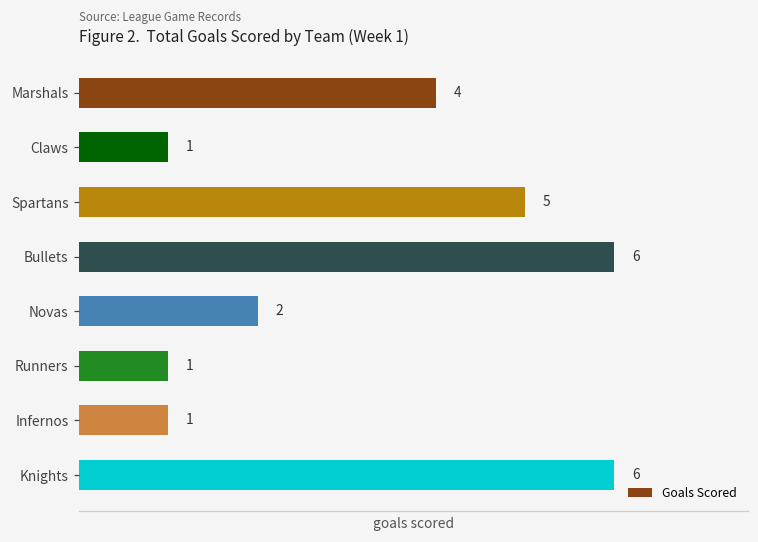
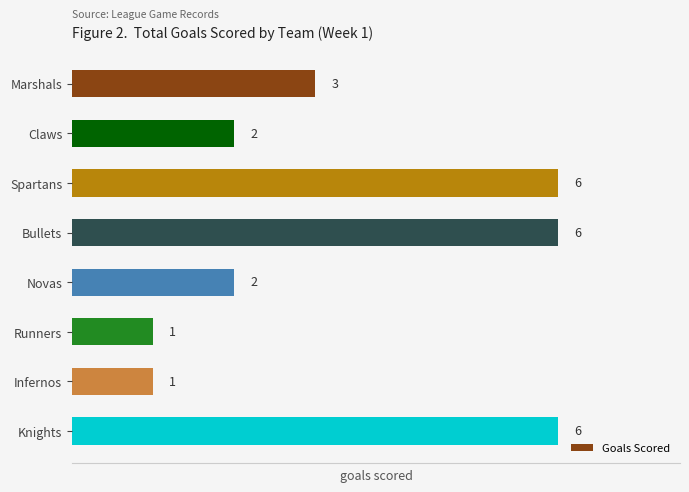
  {
-   "Marshals": 4,
-   "Claws": 1,
-   "Spartans": 5,
+   "Marshals": 3,
+   "Claws": 2,
+   "Spartans": 6,
    "Bullets": 6,
    "Novas": 2,
    "Runners": 1,
    "Infernos": 1,
    "Knights": 6
  }
